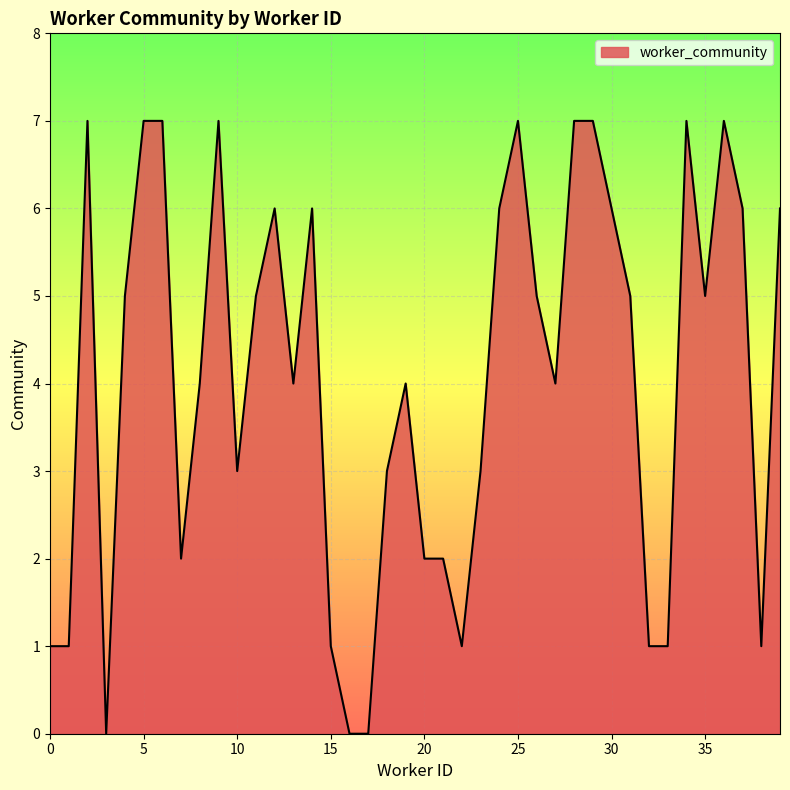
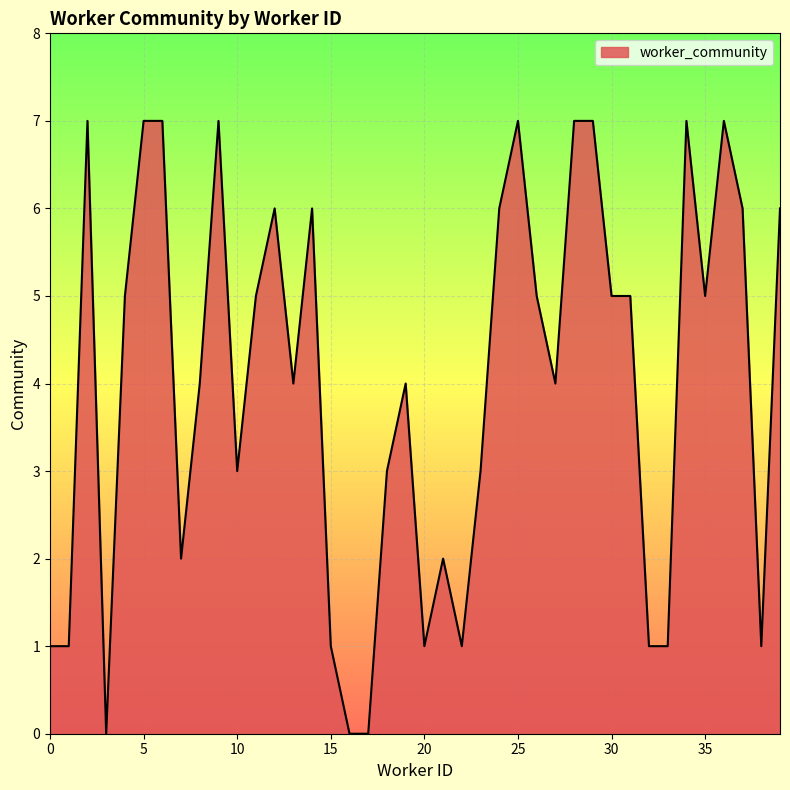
  {
    "0": 1,
    "5": 7,
    "10": 3,
    "15": 1,
-   "20": 2,
+   "20": 1,
    "25": 7,
-   "30": 6,
+   "30": 5,
    "35": 5
  }
